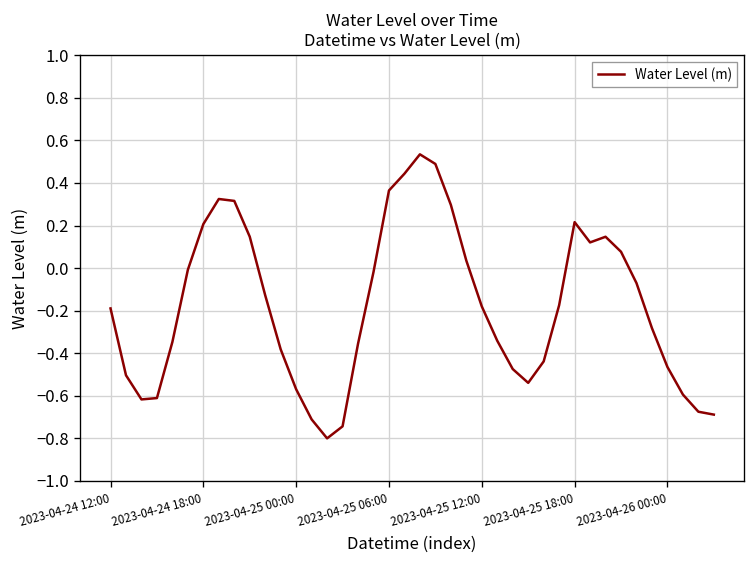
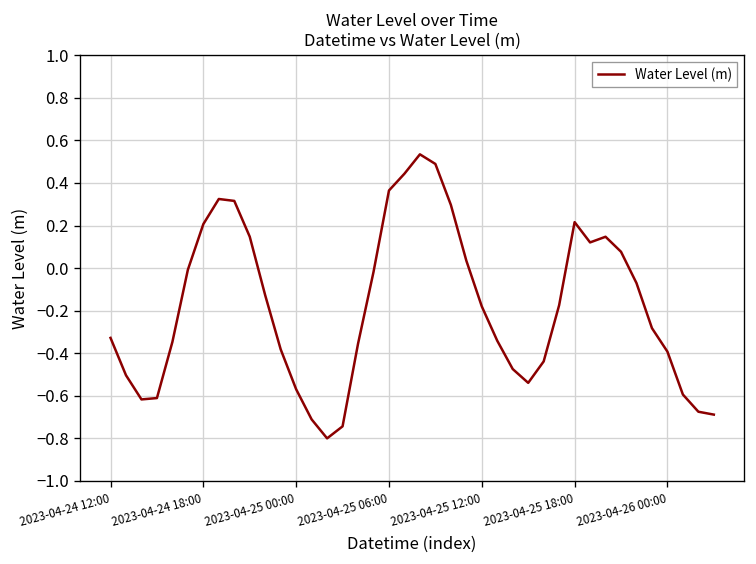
  {
-   "2023-04-24 12:00": -0.19,
+   "2023-04-24 12:00": -0.33,
    "2023-04-24 18:00": 0.21,
    "2023-04-25 00:00": -0.57,
    "2023-04-25 06:00": 0.36,
    "2023-04-25 12:00": -0.18,
    "2023-04-25 18:00": 0.22,
-   "2023-04-26 00:00": -0.47
+   "2023-04-26 00:00": -0.39
  }
